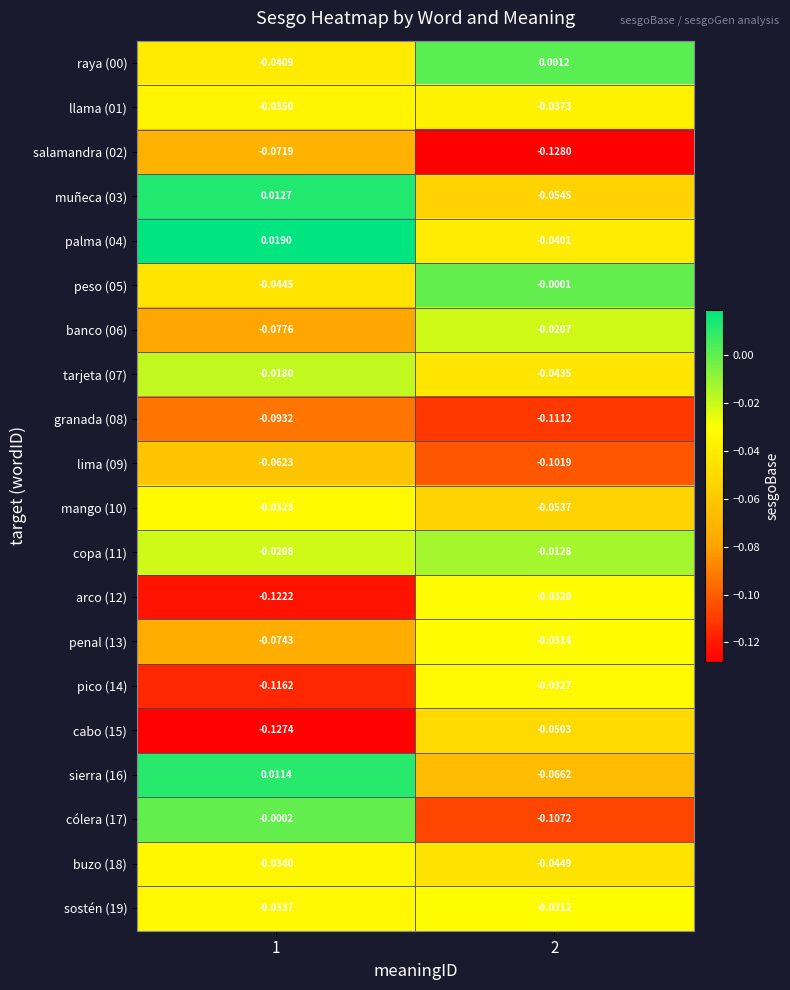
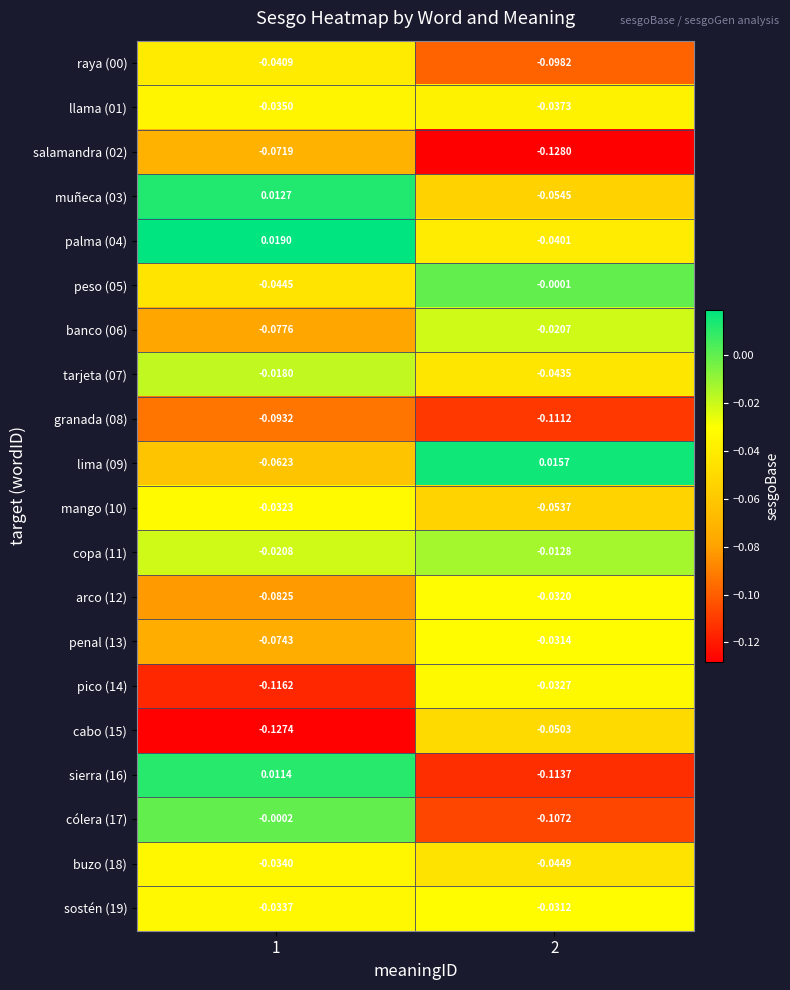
  {
    "raya (00)": {
      "1": -0.0409,
-     "2": 0.0012
+     "2": -0.0982
    },
    "llama (01)": {
      "1": -0.0350,
      "2": -0.0373
    },
    "salamandra (02)": {
      "1": -0.0719,
      "2": -0.1280
    },
    "muñeca (03)": {
      "1": 0.0127,
      "2": -0.0545
    },
    "palma (04)": {
      "1": 0.0190,
      "2": -0.0401
    },
    "peso (05)": {
      "1": -0.0445,
      "2": -0.0001
    },
    "banco (06)": {
      "1": -0.0776,
      "2": -0.0207
    },
    "tarjeta (07)": {
      "1": -0.0180,
      "2": -0.0435
    },
    "granada (08)": {
      "1": -0.0932,
      "2": -0.1112
    },
    "lima (09)": {
      "1": -0.0623,
-     "2": -0.1019
+     "2": 0.0157
    },
    "mango (10)": {
      "1": -0.0323,
      "2": -0.0537
    },
    "copa (11)": {
      "1": -0.0208,
      "2": -0.0128
    },
    "arco (12)": {
-     "1": -0.1222,
+     "1": -0.0825,
      "2": -0.0320
    },
    "penal (13)": {
      "1": -0.0743,
      "2": -0.0314
    },
    "pico (14)": {
      "1": -0.1162,
      "2": -0.0327
    },
    "cabo (15)": {
      "1": -0.1274,
      "2": -0.0503
    },
    "sierra (16)": {
      "1": 0.0114,
-     "2": -0.0662
+     "2": -0.1137
    },
    "cólera (17)": {
      "1": -0.0002,
      "2": -0.1072
    },
    "buzo (18)": {
      "1": -0.0340,
      "2": -0.0449
    },
    "sostén (19)": {
      "1": -0.0337,
      "2": -0.0312
    }
  }
